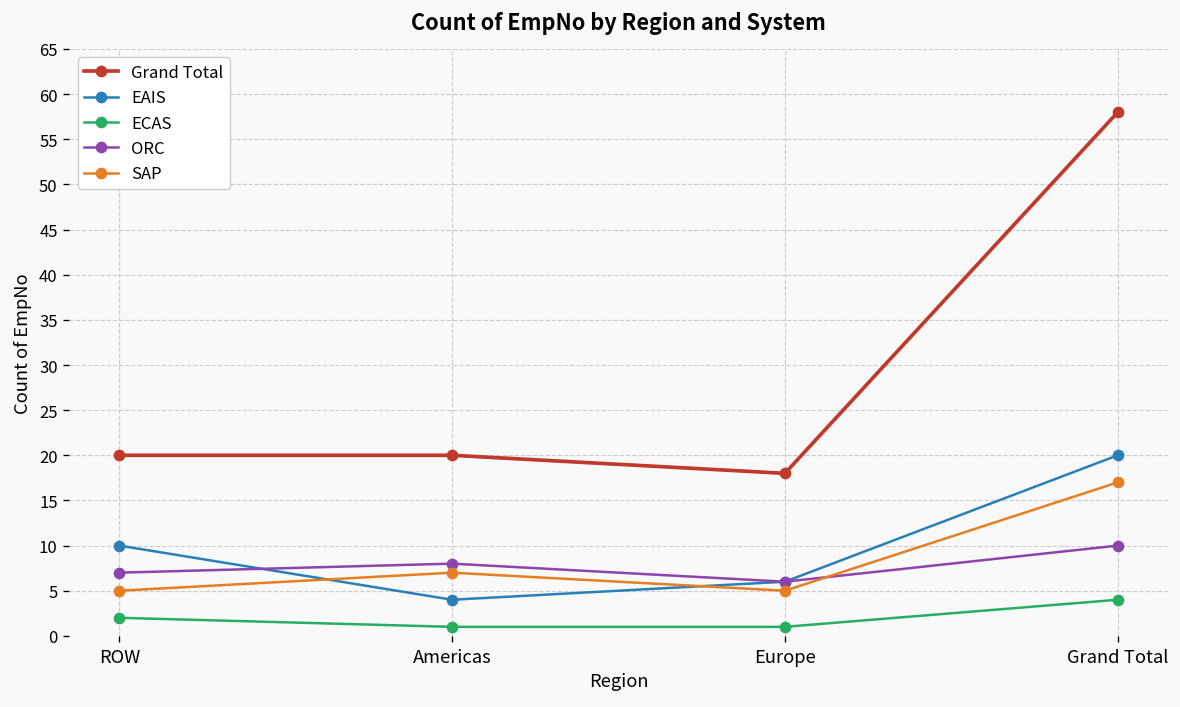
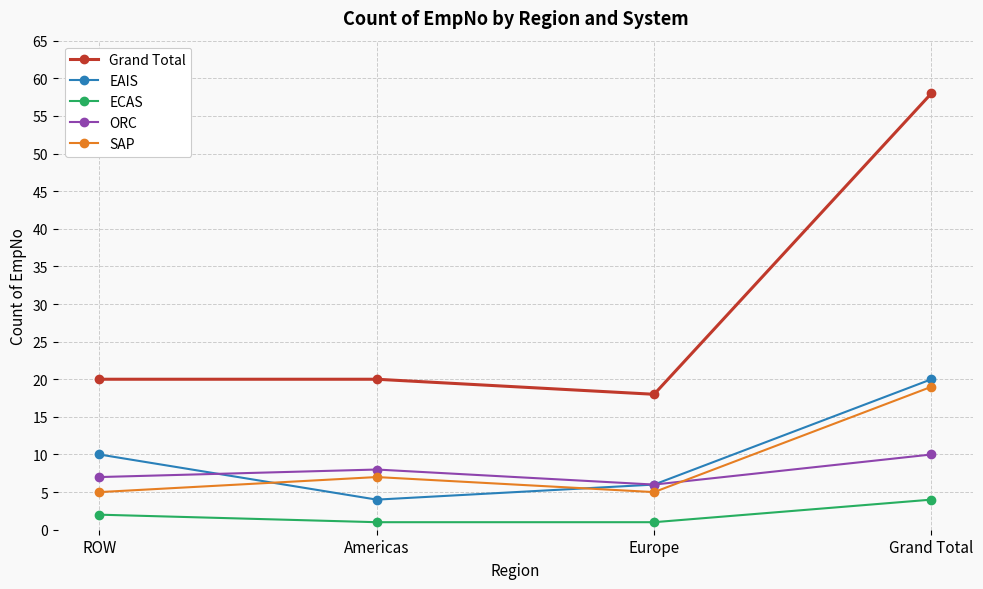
  {
    "Grand Total": {
      "ROW": 20,
      "Americas": 20,
      "Europe": 18,
      "Grand Total": 58
    },
    "EAIS": {
      "ROW": 10,
      "Americas": 4,
      "Grand Total": 20
    },
    "ECAS": {
      "ROW": 2,
      "Americas": 1,
      "Europe": 1,
      "Grand Total": 4
    },
    "ORC": {
      "ROW": 7,
      "Americas": 8,
      "Grand Total": 10
    },
    "SAP": {
      "ROW": 5,
      "Americas": 7,
      "Europe": 5,
-     "Grand Total": 17
+     "Grand Total": 19
    }
  }
